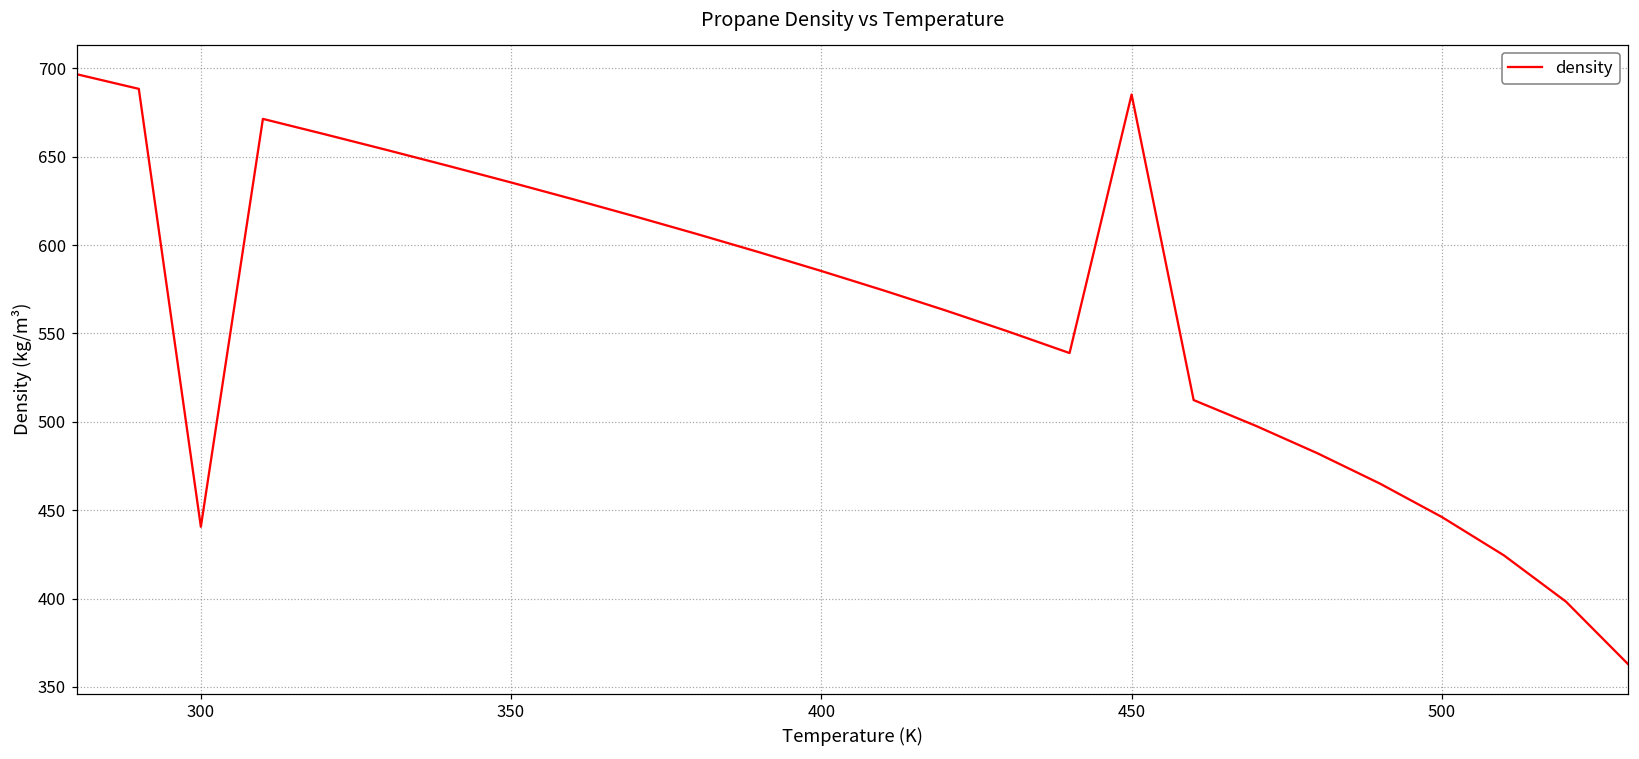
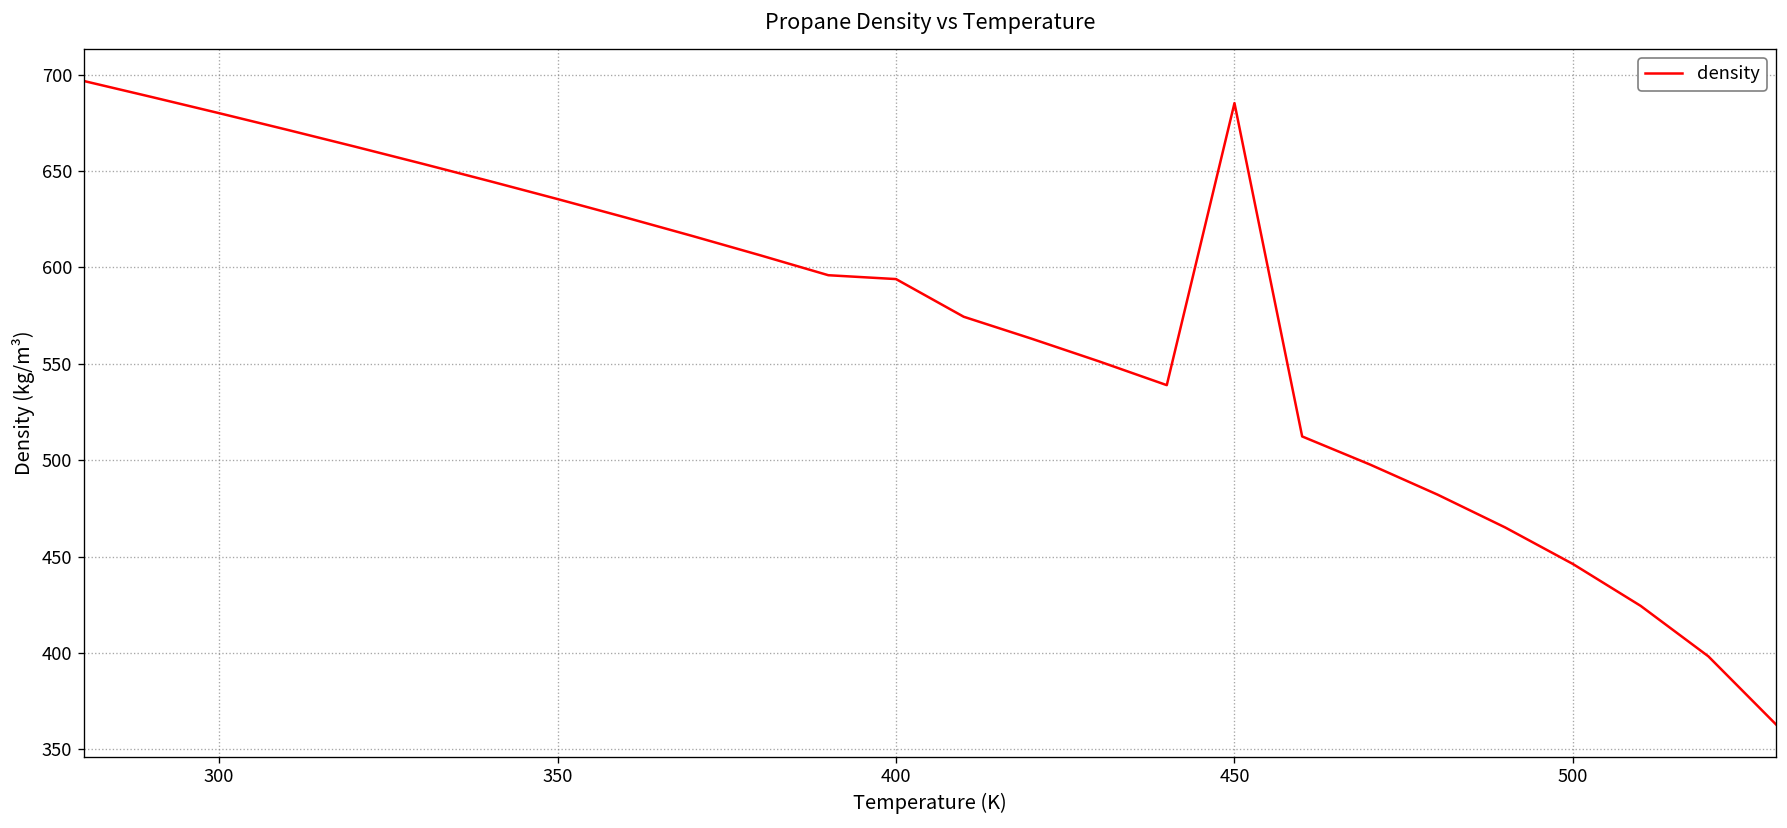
  {
-   "300": 441,
+   "300": 680,
    "350": 635,
-   "400": 585,
+   "400": 594,
    "450": 685,
    "500": 446
  }
